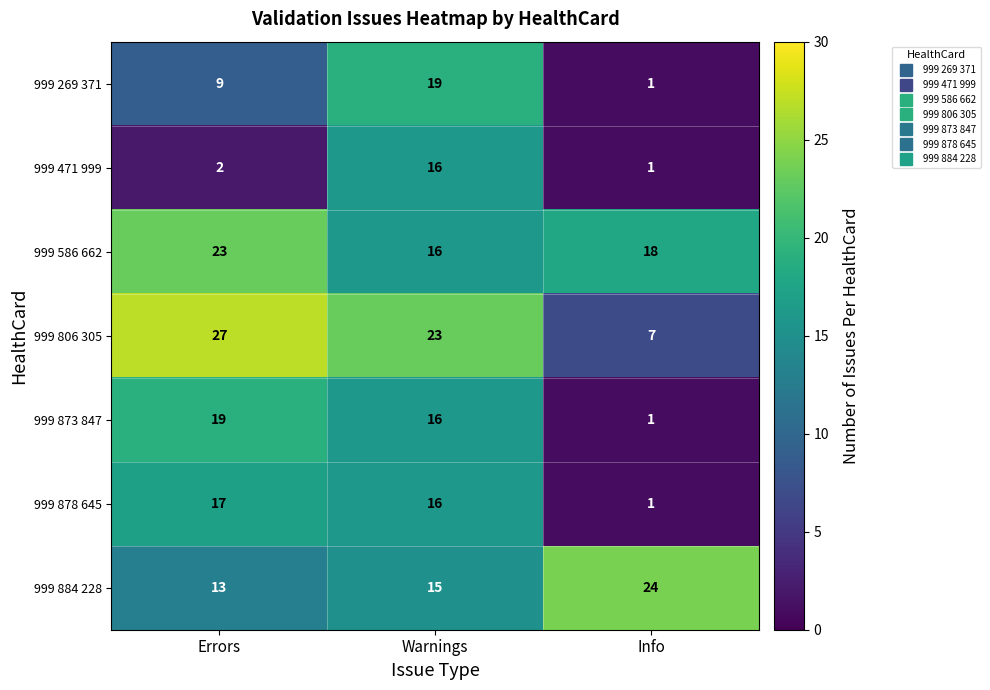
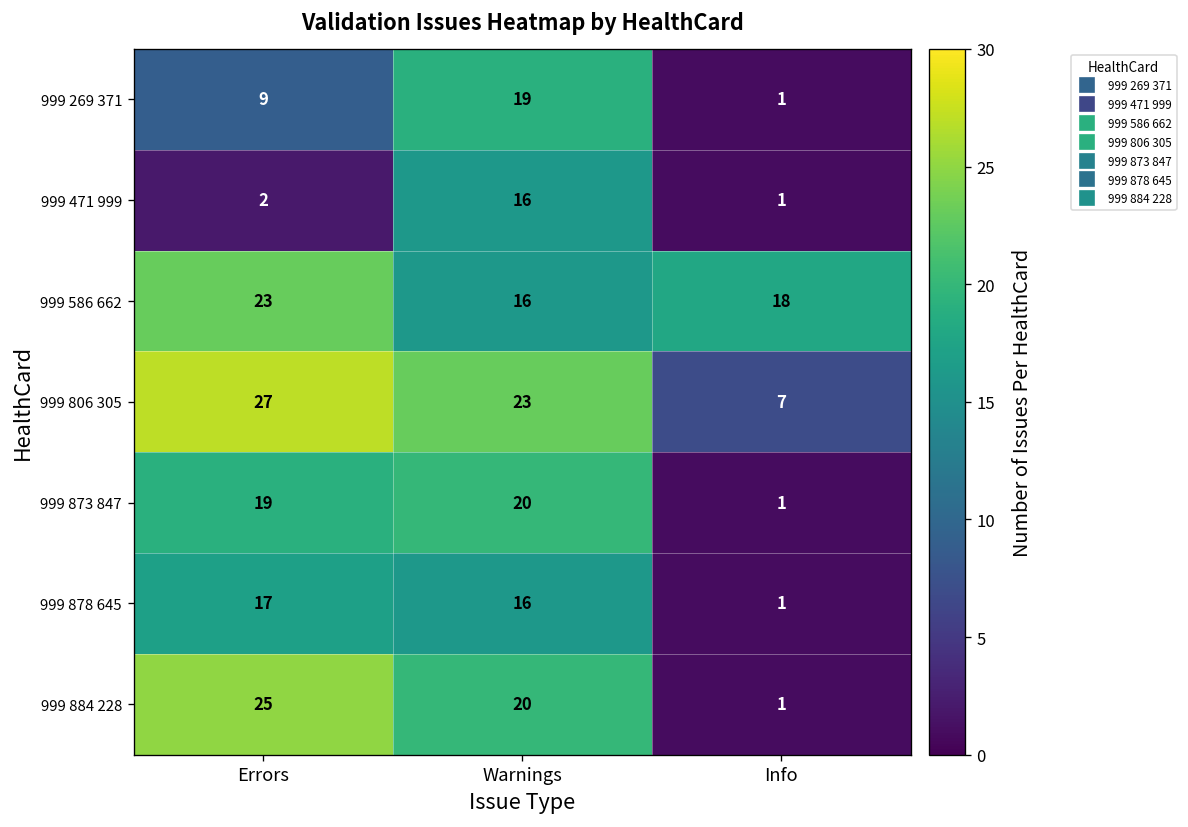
  {
    "999 269 371": {
      "Errors": 9,
      "Warnings": 19,
      "Info": 1
    },
    "999 471 999": {
      "Errors": 2,
      "Warnings": 16,
      "Info": 1
    },
    "999 586 662": {
      "Errors": 23,
      "Warnings": 16,
      "Info": 18
    },
    "999 806 305": {
      "Errors": 27,
      "Warnings": 23,
      "Info": 7
    },
    "999 873 847": {
      "Errors": 19,
-     "Warnings": 16,
+     "Warnings": 20,
      "Info": 1
    },
    "999 878 645": {
      "Errors": 17,
      "Warnings": 16,
      "Info": 1
    },
    "999 884 228": {
-     "Errors": 13,
-     "Warnings": 15,
-     "Info": 24
+     "Errors": 25,
+     "Warnings": 20,
+     "Info": 1
    }
  }
